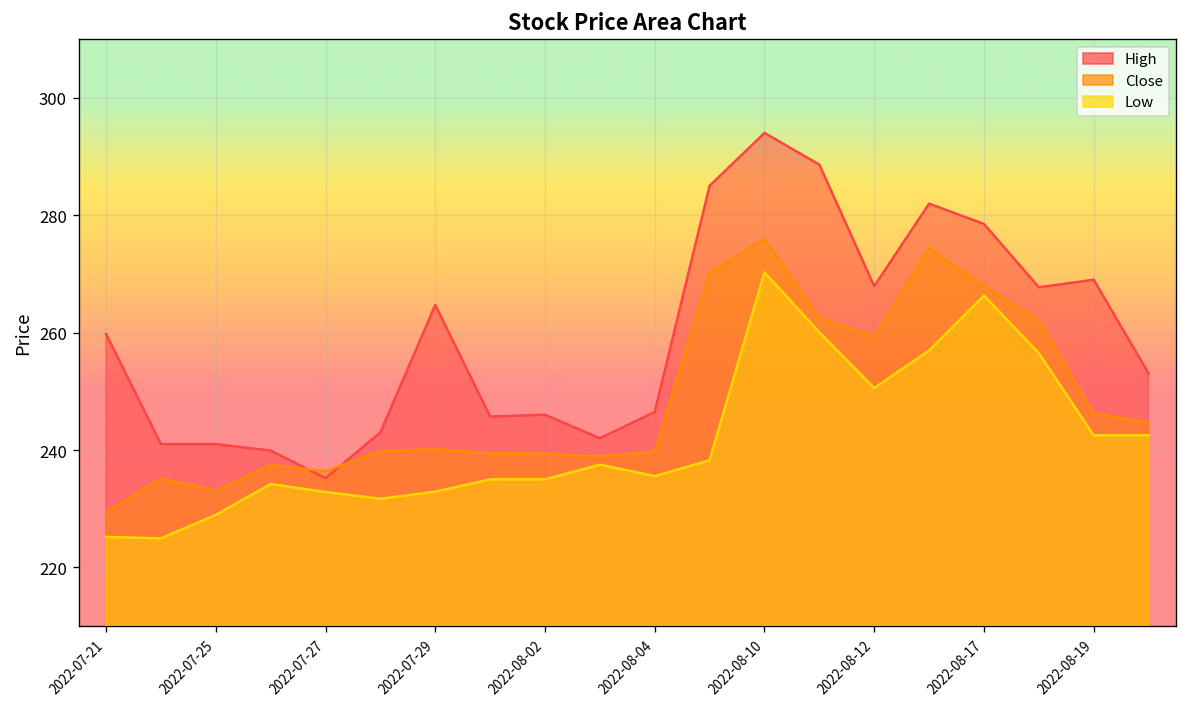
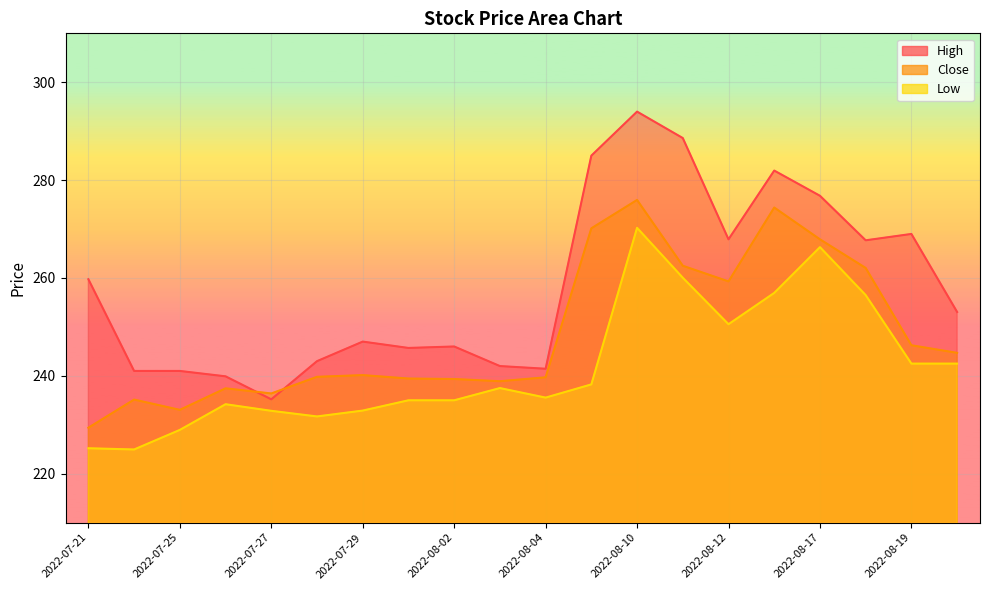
  {
    "High": {
      "2022-07-21": 260,
      "2022-07-25": 241,
      "2022-07-27": 235,
-     "2022-07-29": 265,
+     "2022-07-29": 247,
      "2022-08-02": 246,
-     "2022-08-04": 246,
+     "2022-08-04": 241,
      "2022-08-10": 294,
      "2022-08-12": 268,
-     "2022-08-17": 279,
+     "2022-08-17": 277,
      "2022-08-19": 269
    }
  }
